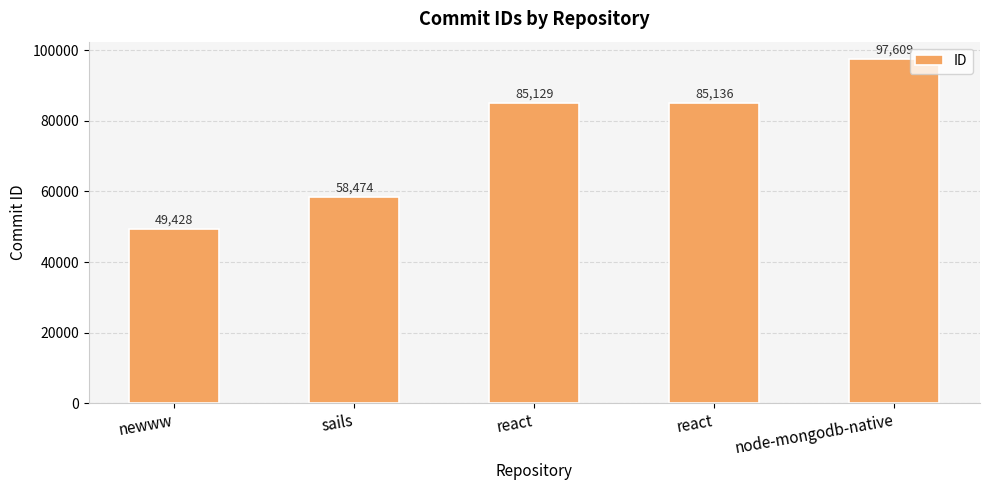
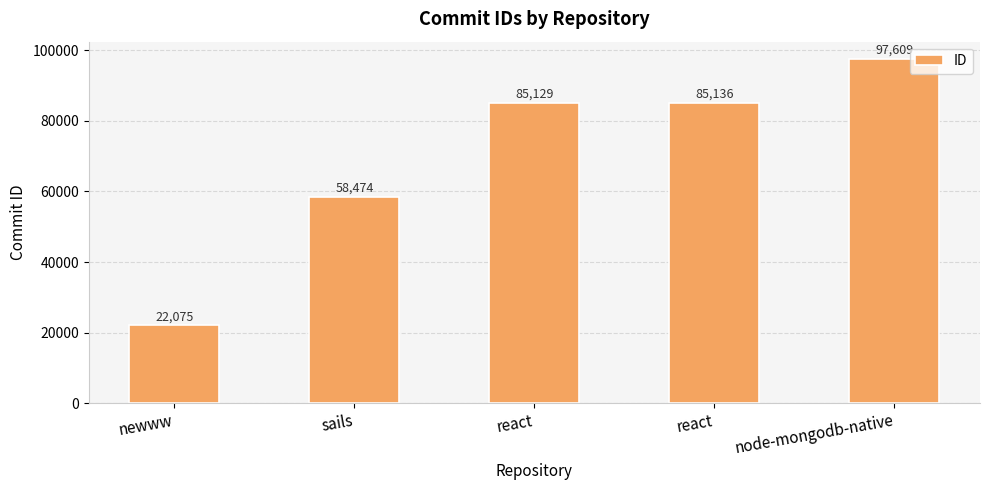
  {
-   "newww": "49,428",
+   "newww": "22,075",
    "sails": "58,474"
  }
